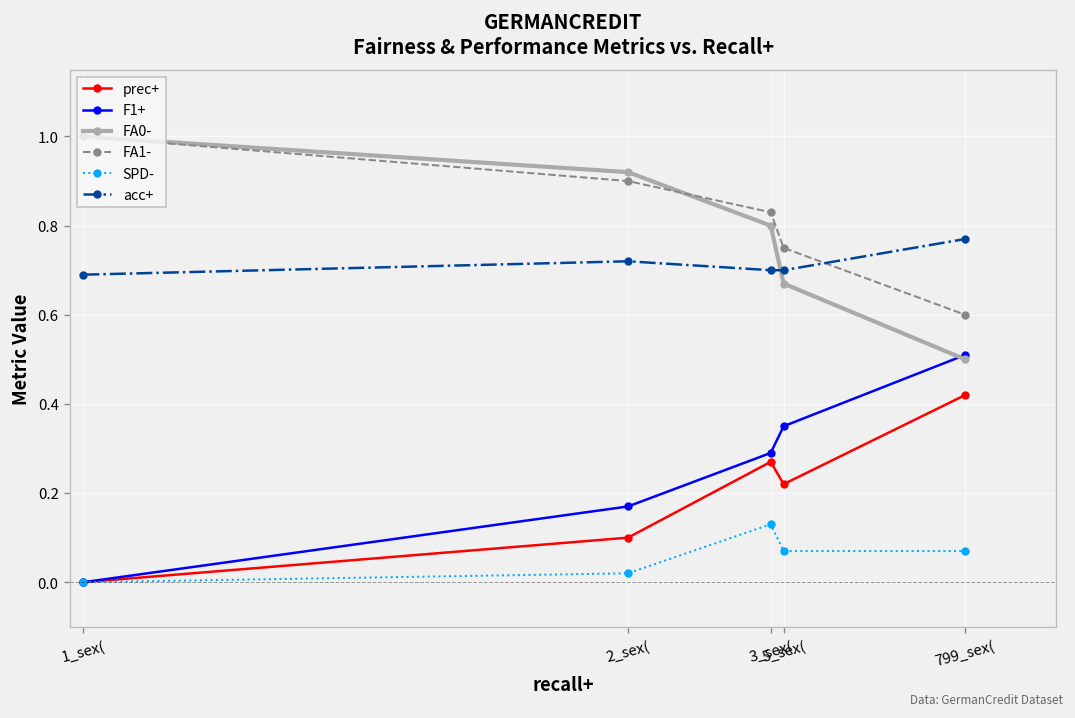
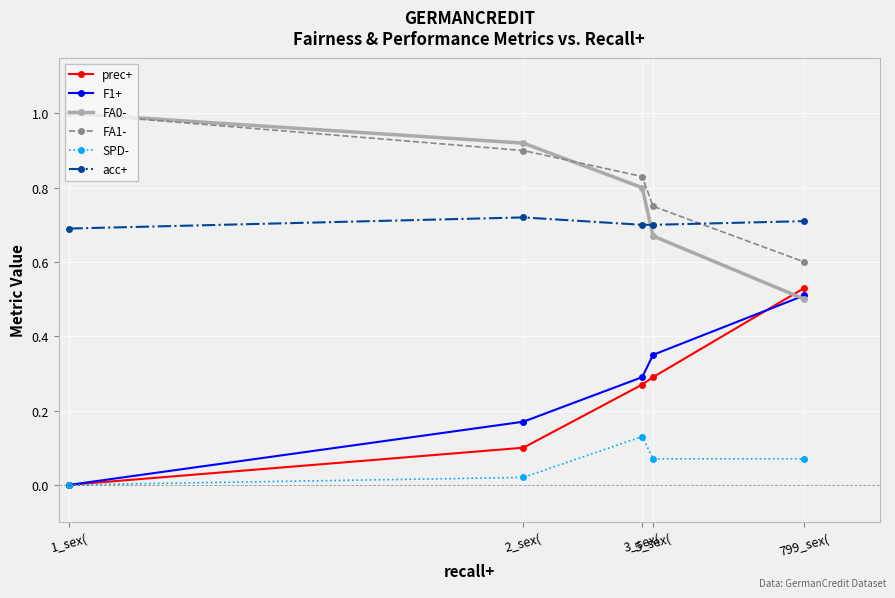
  {
    "prec+": {
      "2_sex(": 0.10,
      "3_sex(": 0.27,
-     "5_sex(": 0.22,
-     "799_sex(": 0.42
+     "5_sex(": 0.29,
+     "799_sex(": 0.53
    },
    "F1+": {
      "2_sex(": 0.17,
      "3_sex(": 0.29,
      "5_sex(": 0.35,
      "799_sex(": 0.51
    },
    "SPD-": {
      "2_sex(": 0.02,
      "3_sex(": 0.13,
      "5_sex(": 0.07,
      "799_sex(": 0.07
    },
    "acc+": {
      "1_sex(": 0.69,
      "2_sex(": 0.72,
      "3_sex(": 0.70,
      "5_sex(": 0.70,
-     "799_sex(": 0.77
+     "799_sex(": 0.71
    }
  }
